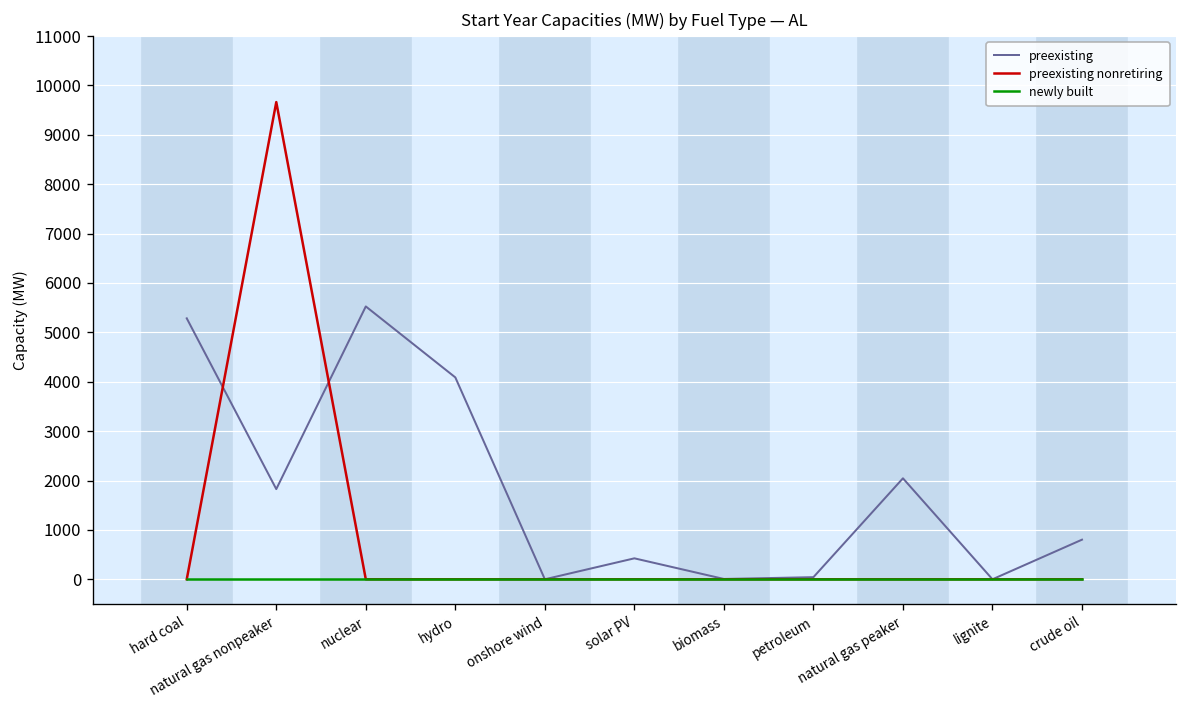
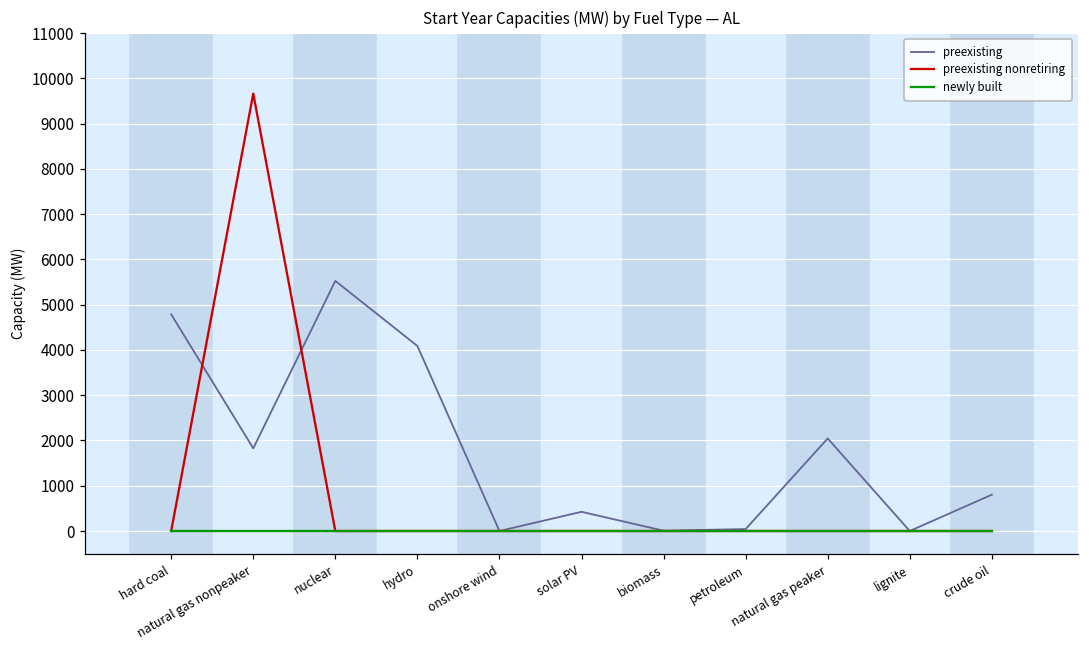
  {
    "preexisting": {
-     "hard coal": 5300,
+     "hard coal": 4800,
      "natural gas nonpeaker": 1800,
      "nuclear": 5500,
      "hydro": 4100,
      "solar PV": 400,
      "natural gas peaker": 2000,
      "crude oil": 800
    },
    "preexisting nonretiring": {
      "natural gas nonpeaker": 9700
    },
    "newly built": {
      "natural gas nonpeaker": 0
    }
  }
